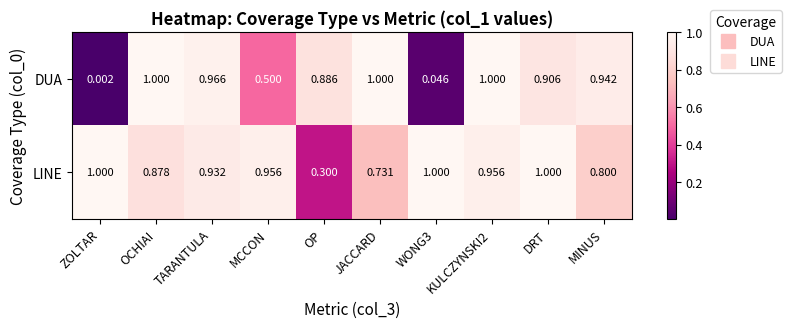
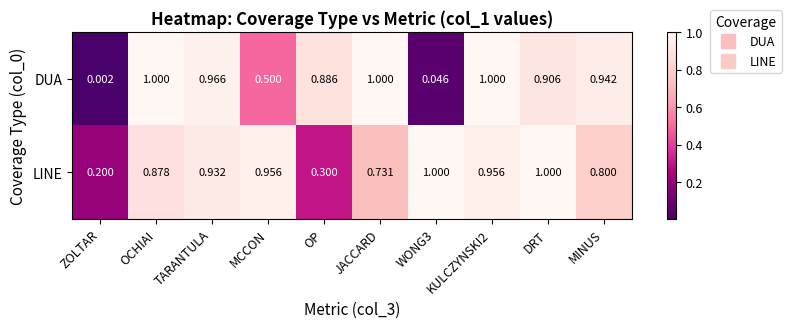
  {
    "DUA": {
      "ZOLTAR": 0.002,
      "OCHIAI": 1.000,
      "TARANTULA": 0.966,
      "MCCON": 0.500,
      "OP": 0.886,
      "JACCARD": 1.000,
      "WONG3": 0.046,
      "KULCZYNSKI2": 1.000,
      "DRT": 0.906,
      "MINUS": 0.942
    },
    "LINE": {
-     "ZOLTAR": 1.000,
+     "ZOLTAR": 0.200,
      "OCHIAI": 0.878,
      "TARANTULA": 0.932,
      "MCCON": 0.956,
      "OP": 0.300,
      "JACCARD": 0.731,
      "WONG3": 1.000,
      "KULCZYNSKI2": 0.956,
      "DRT": 1.000,
      "MINUS": 0.800
    }
  }
